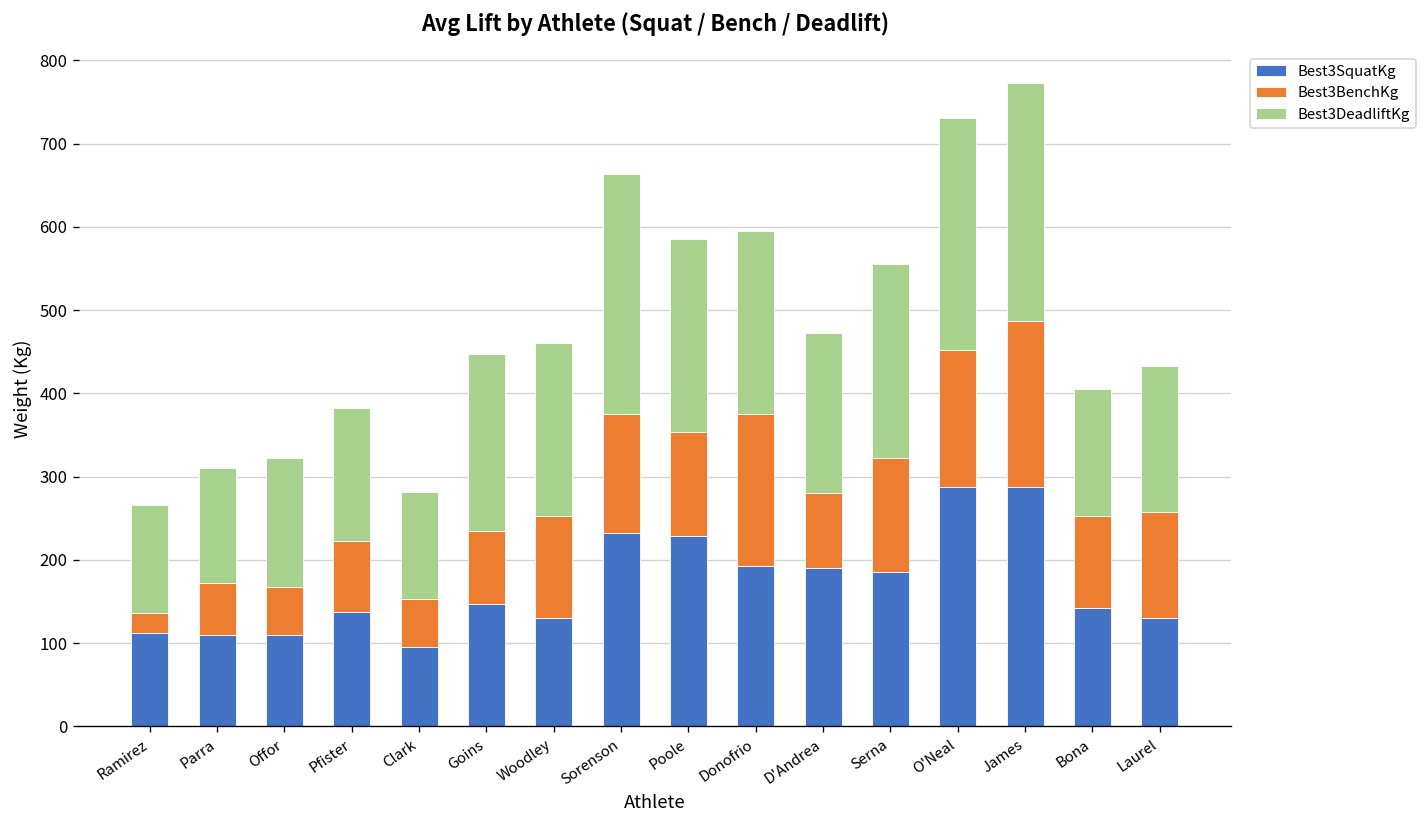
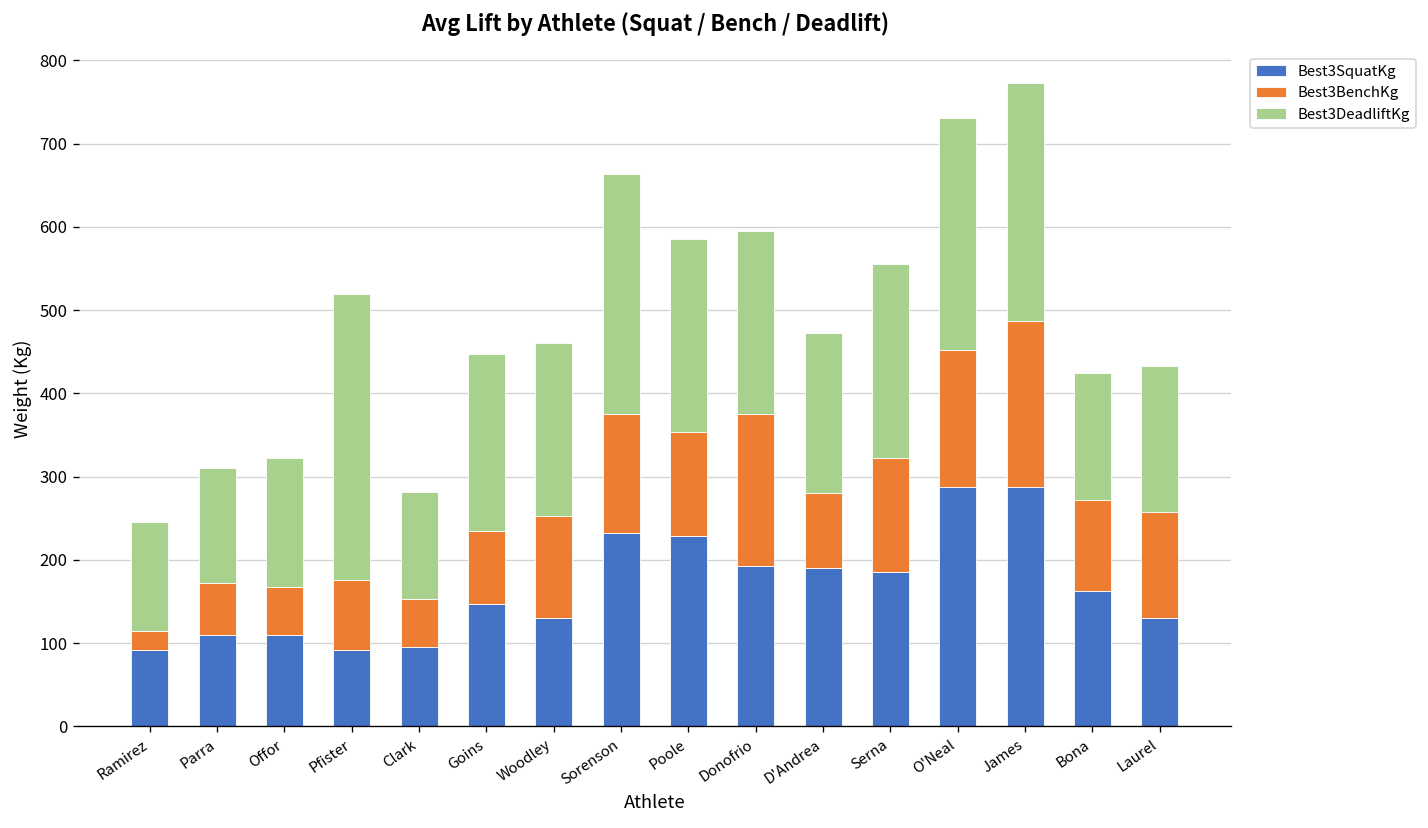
  {
    "Best3SquatKg": {
-     "Ramirez": 110,
+     "Ramirez": 90,
      "Parra": 110,
      "Offor": 110,
-     "Pfister": 140,
+     "Pfister": 90,
      "Clark": 100,
      "Goins": 150,
      "Woodley": 130,
      "Sorenson": 230,
      "Poole": 230,
      "Donofrio": 190,
      "D'Andrea": 190,
      "Serna": 190,
      "O'Neal": 290,
      "James": 290,
-     "Bona": 140,
+     "Bona": 160,
      "Laurel": 130
    },
    "Best3BenchKg": {
      "Ramirez": 20,
      "Parra": 60,
      "Offor": 60,
      "Pfister": 90,
      "Clark": 60,
      "Goins": 90,
      "Woodley": 120,
      "Sorenson": 140,
      "Poole": 130,
      "Donofrio": 180,
      "D'Andrea": 90,
      "Serna": 140,
      "O'Neal": 170,
      "James": 200,
      "Bona": 110,
      "Laurel": 130
    },
    "Best3DeadliftKg": {
      "Ramirez": 130,
      "Parra": 140,
      "Offor": 160,
-     "Pfister": 160,
+     "Pfister": 340,
      "Clark": 130,
      "Goins": 210,
      "Woodley": 210,
      "Sorenson": 290,
      "Poole": 230,
      "Donofrio": 220,
      "D'Andrea": 190,
      "Serna": 230,
      "O'Neal": 280,
      "James": 290,
      "Bona": 150,
      "Laurel": 180
    }
  }
